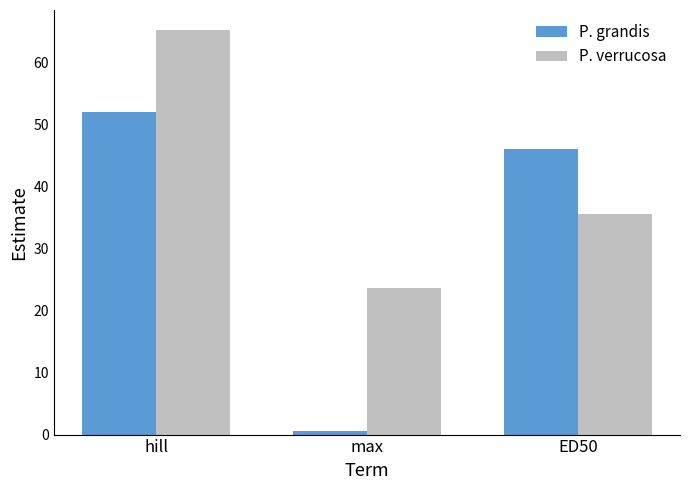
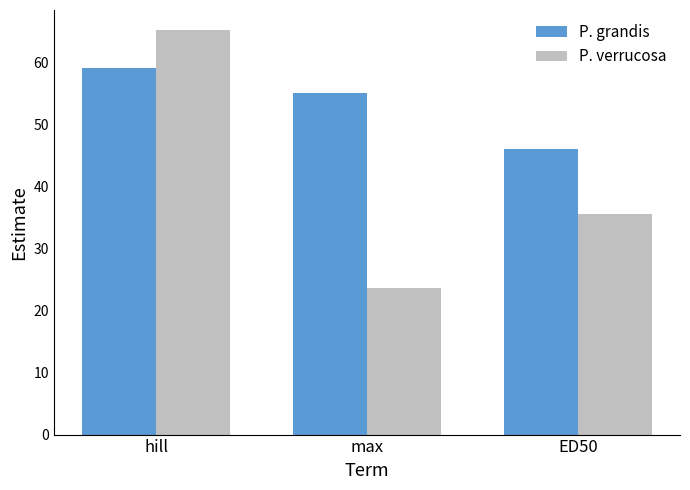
  {
    "P. grandis": {
-     "hill": 52,
-     "max": 1,
+     "hill": 59,
+     "max": 55,
      "ED50": 46
    },
    "P. verrucosa": {
      "hill": 65,
      "max": 24,
      "ED50": 36
    }
  }
